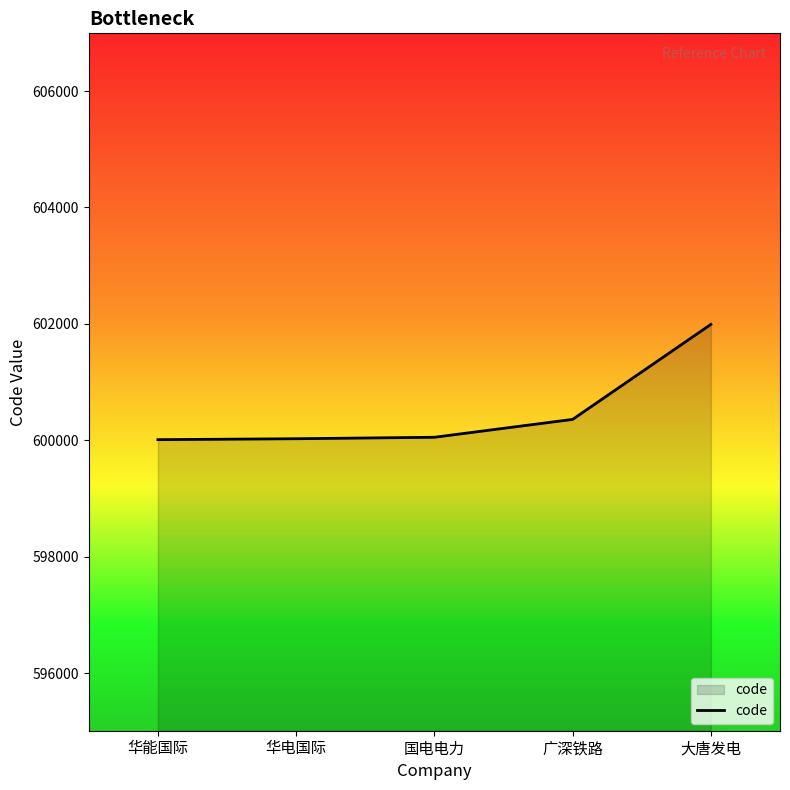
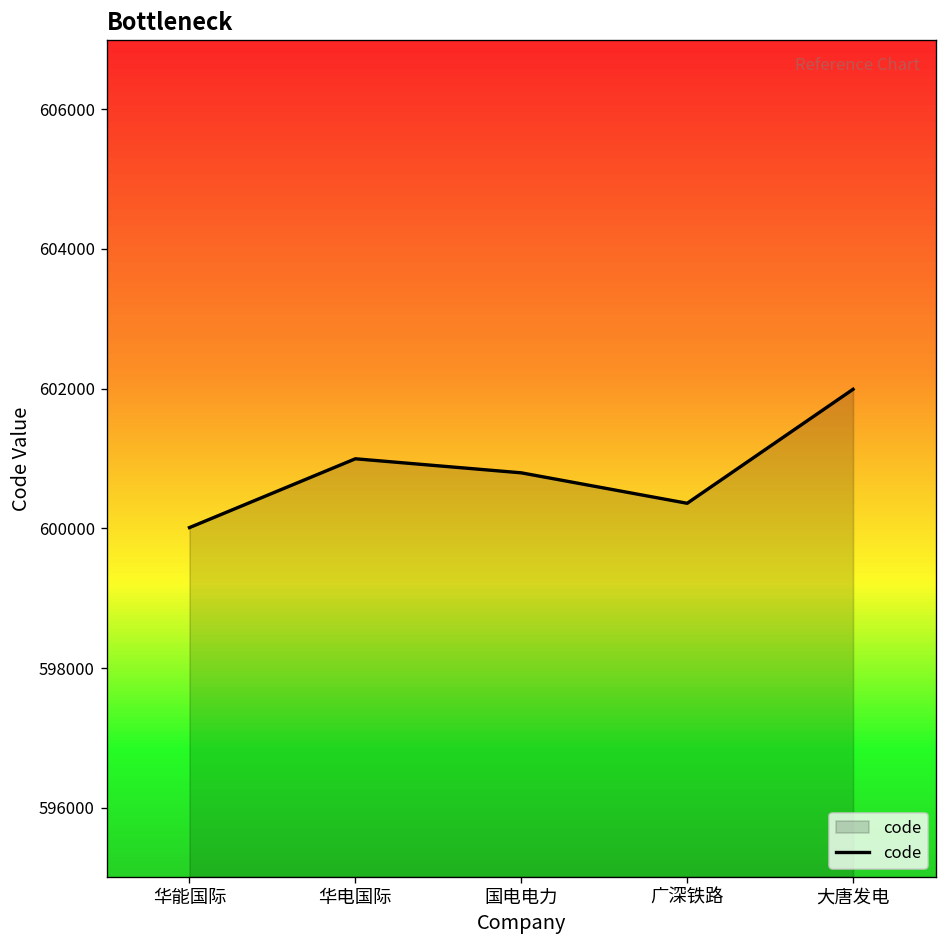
  {
    "华能国际": 600000,
-   "华电国际": 600000,
-   "国电电力": 600100,
+   "华电国际": 601000,
+   "国电电力": 600800,
    "广深铁路": 600400,
    "大唐发电": 602000
  }
